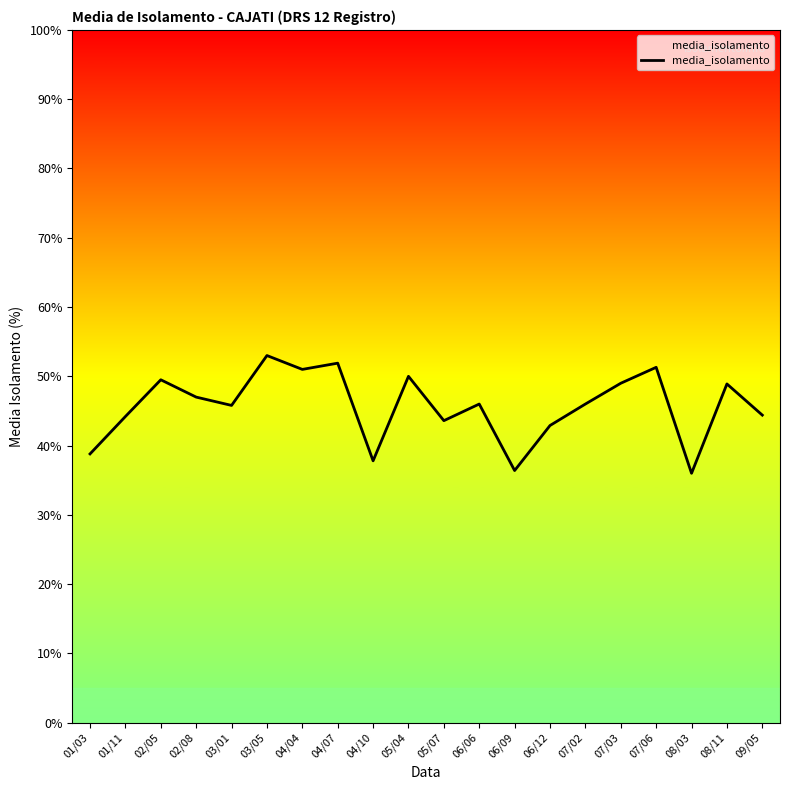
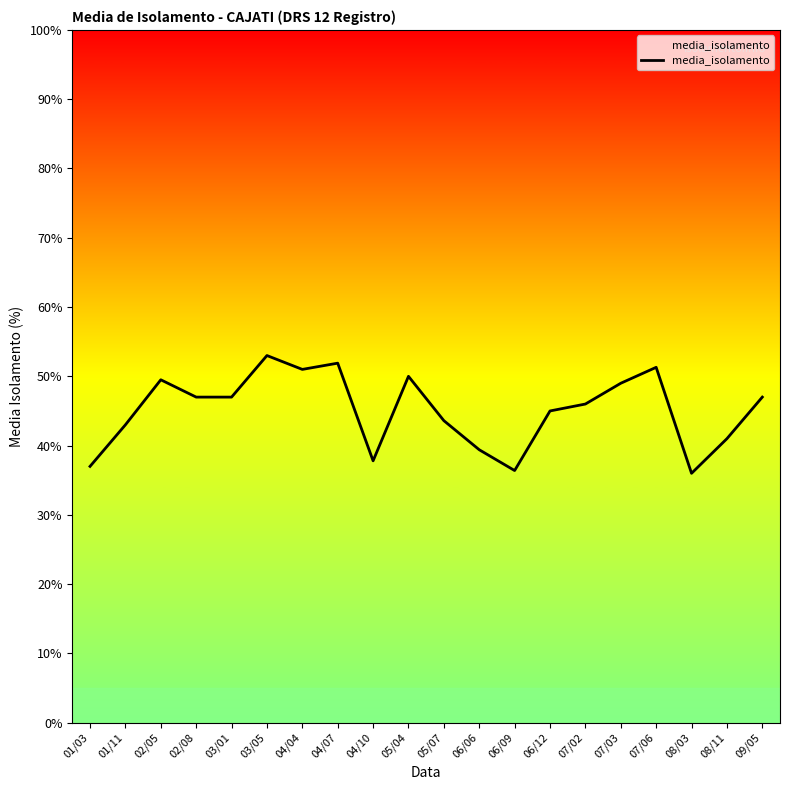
  {
-   "01/03": "39%",
-   "01/11": "44%",
+   "01/03": "37%",
+   "01/11": "43%",
    "02/05": "50%",
    "02/08": "47%",
-   "03/01": "46%",
+   "03/01": "47%",
    "03/05": "53%",
    "04/04": "51%",
    "04/07": "52%",
    "04/10": "38%",
    "05/04": "50%",
    "05/07": "44%",
-   "06/06": "46%",
+   "06/06": "39%",
    "06/09": "36%",
-   "06/12": "43%",
+   "06/12": "45%",
    "07/02": "46%",
    "07/03": "49%",
    "07/06": "51%",
    "08/03": "36%",
-   "08/11": "49%",
-   "09/05": "44%"
+   "08/11": "41%",
+   "09/05": "47%"
  }
